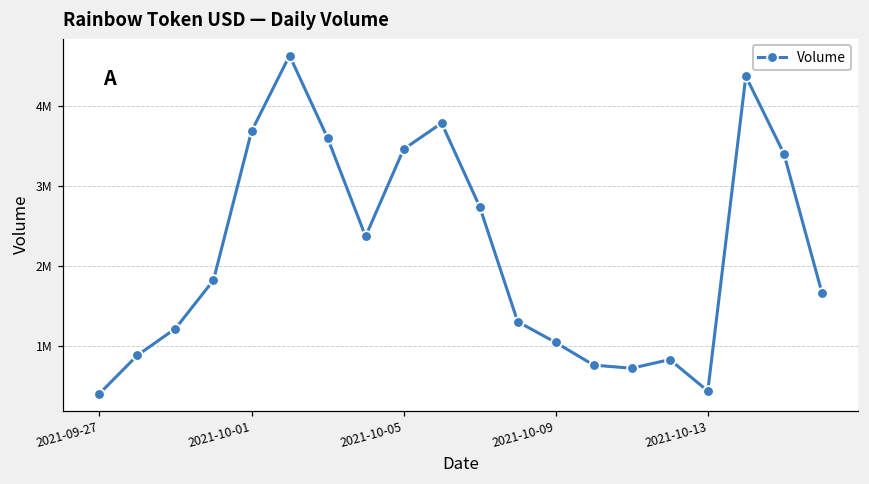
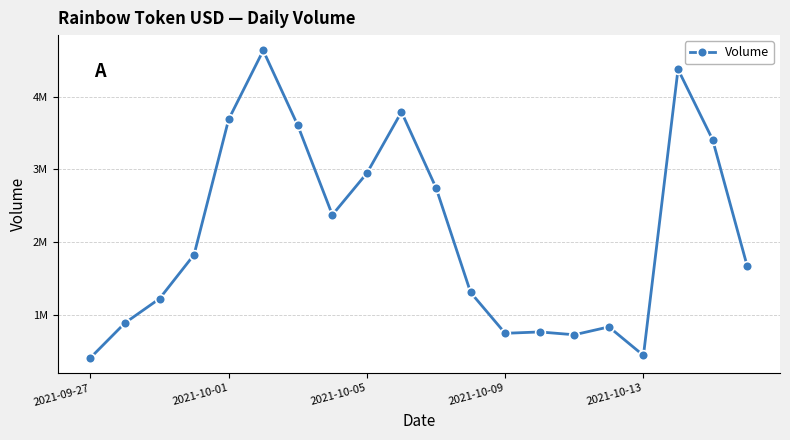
  {
    "2021-09-27": 400000,
    "2021-10-01": 3700000,
-   "2021-10-05": 3500000,
-   "2021-10-09": 1000000,
+   "2021-10-05": 2900000,
+   "2021-10-09": 700000,
    "2021-10-13": 400000
  }
